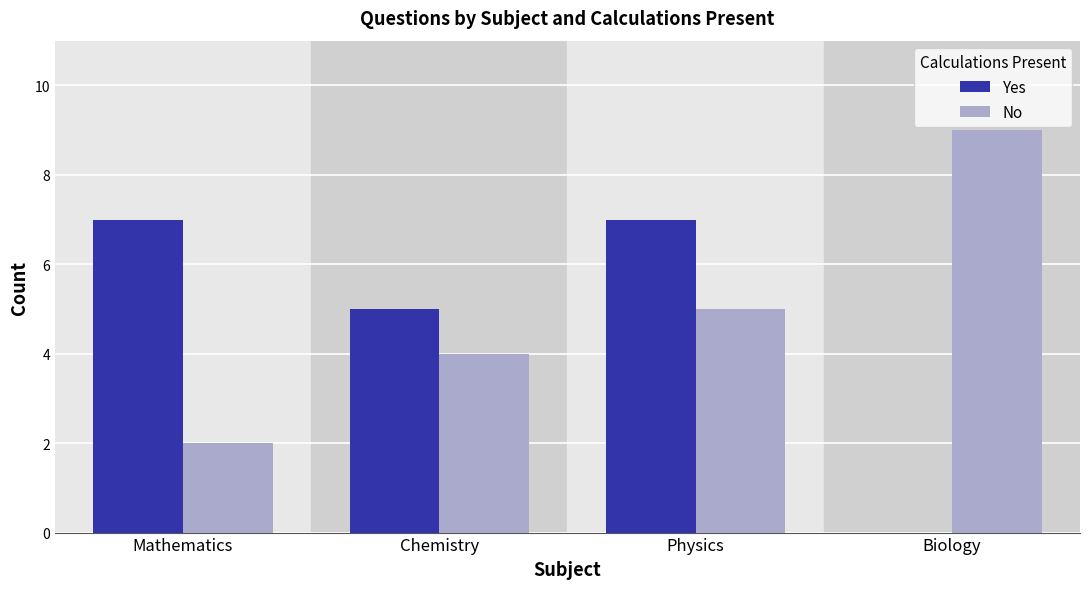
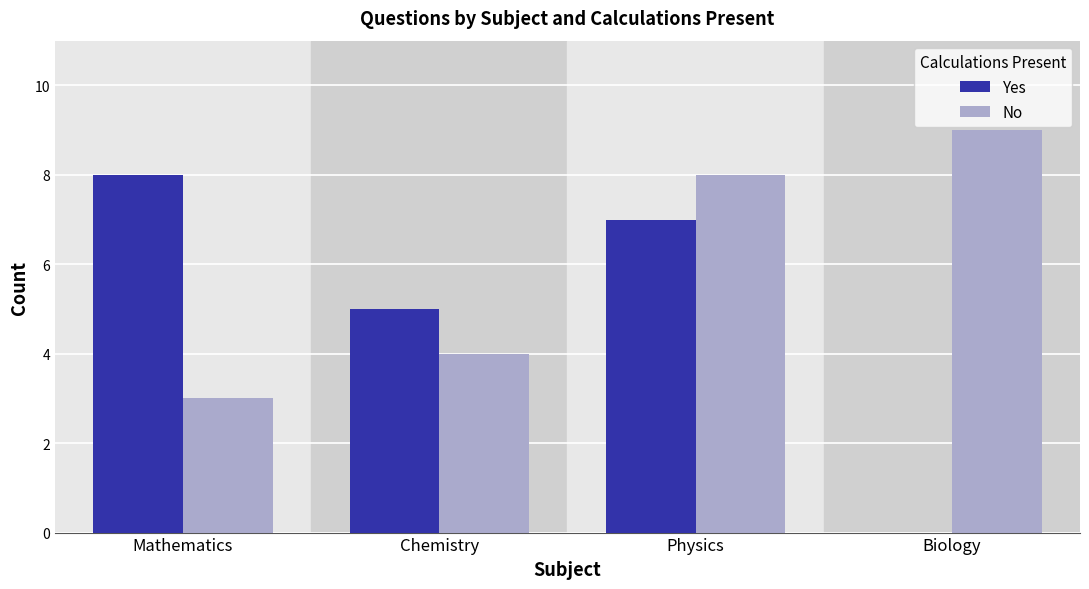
  {
    "Yes": {
-     "Mathematics": 7,
+     "Mathematics": 8,
      "Chemistry": 5,
      "Physics": 7,
      "Biology": 0
    },
    "No": {
-     "Mathematics": 2,
+     "Mathematics": 3,
      "Chemistry": 4,
-     "Physics": 5,
+     "Physics": 8,
      "Biology": 9
    }
  }
